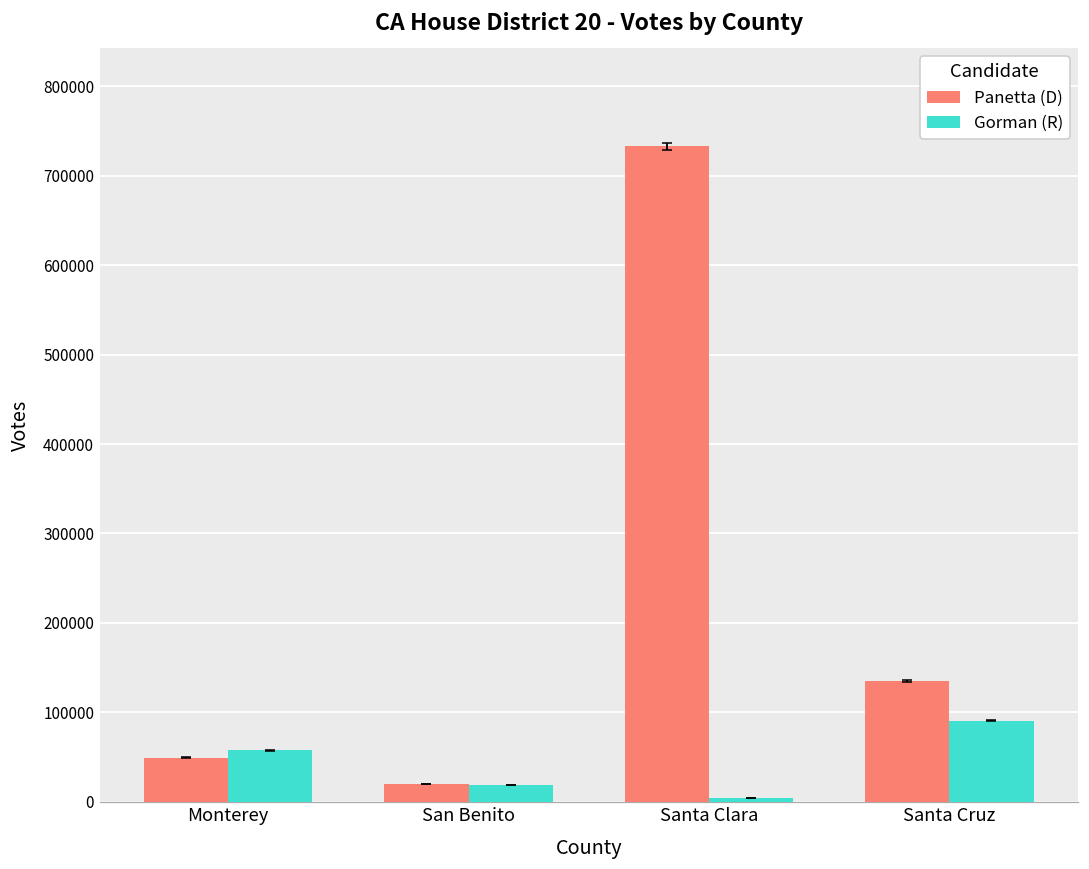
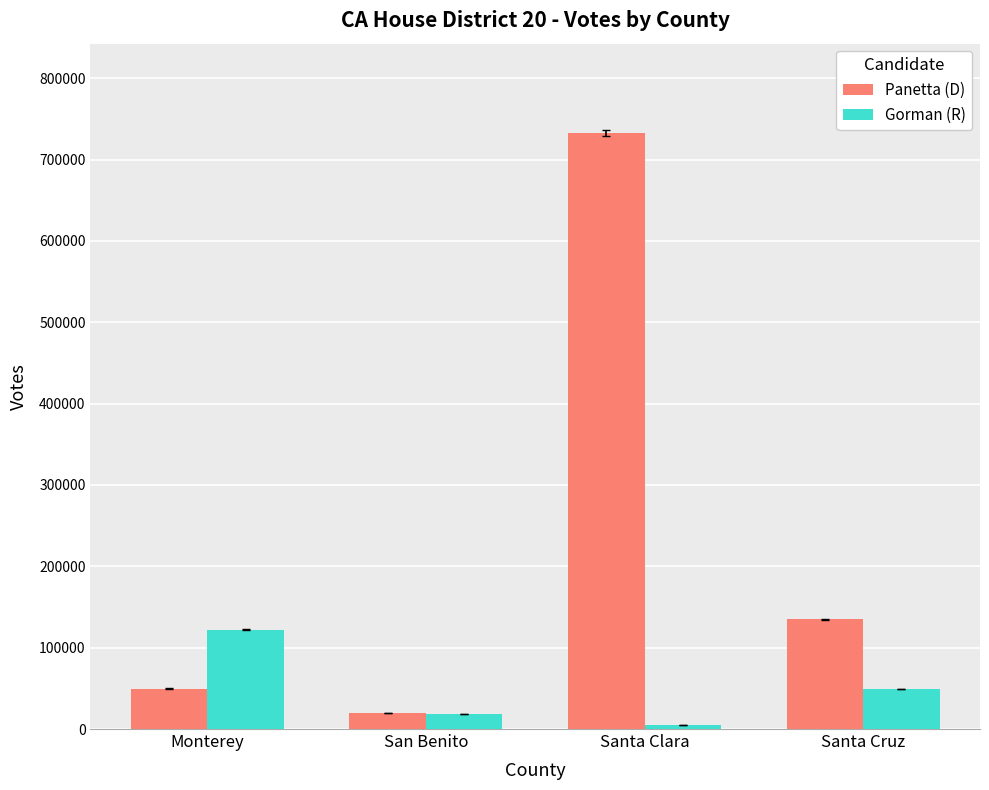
  {
    "Panetta (D)": {
      "Monterey": 50000,
      "San Benito": 20000,
      "Santa Clara": 730000,
      "Santa Cruz": 140000
    },
    "Gorman (R)": {
-     "Monterey": 60000,
+     "Monterey": 120000,
      "San Benito": 20000,
      "Santa Clara": 0,
-     "Santa Cruz": 90000
+     "Santa Cruz": 50000
    }
  }
